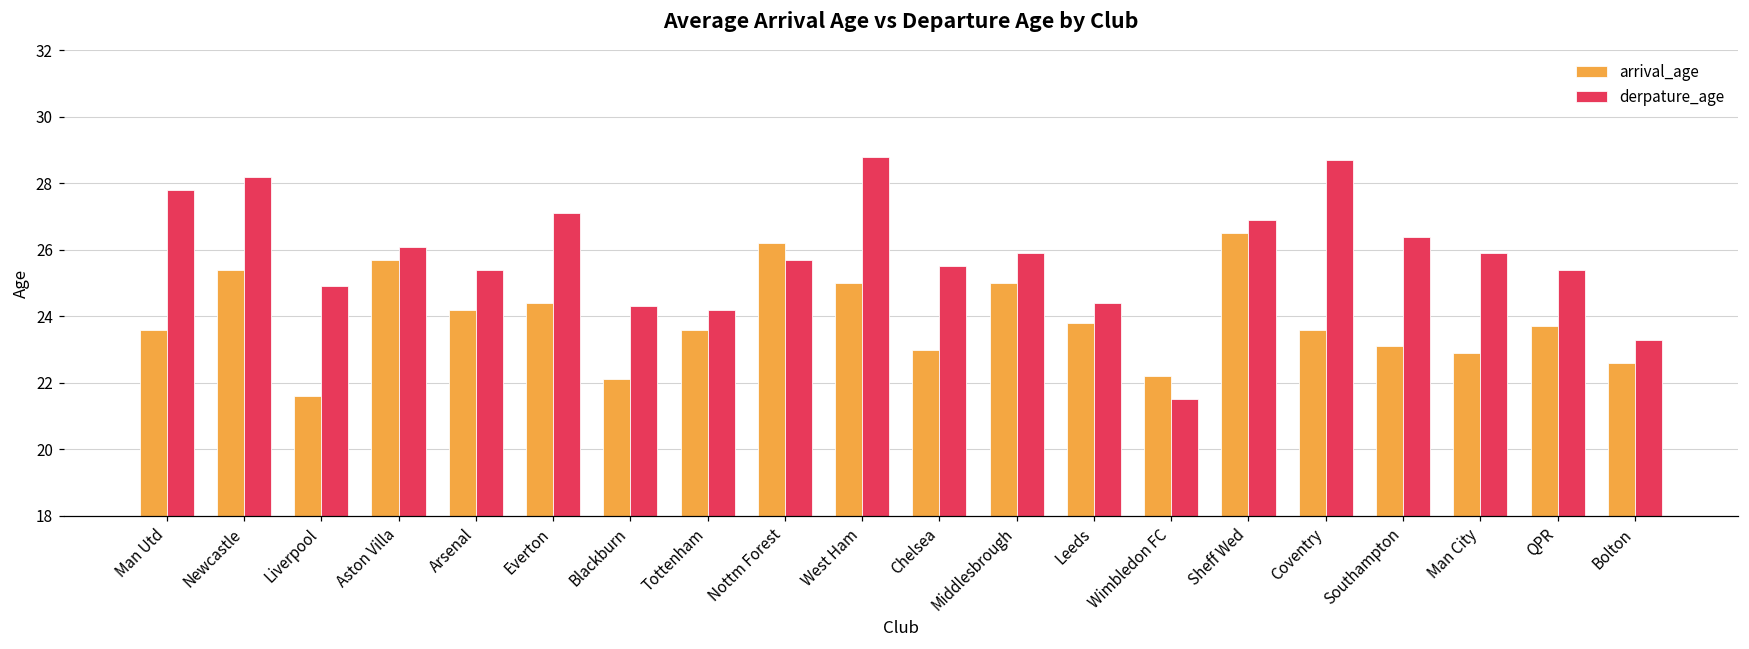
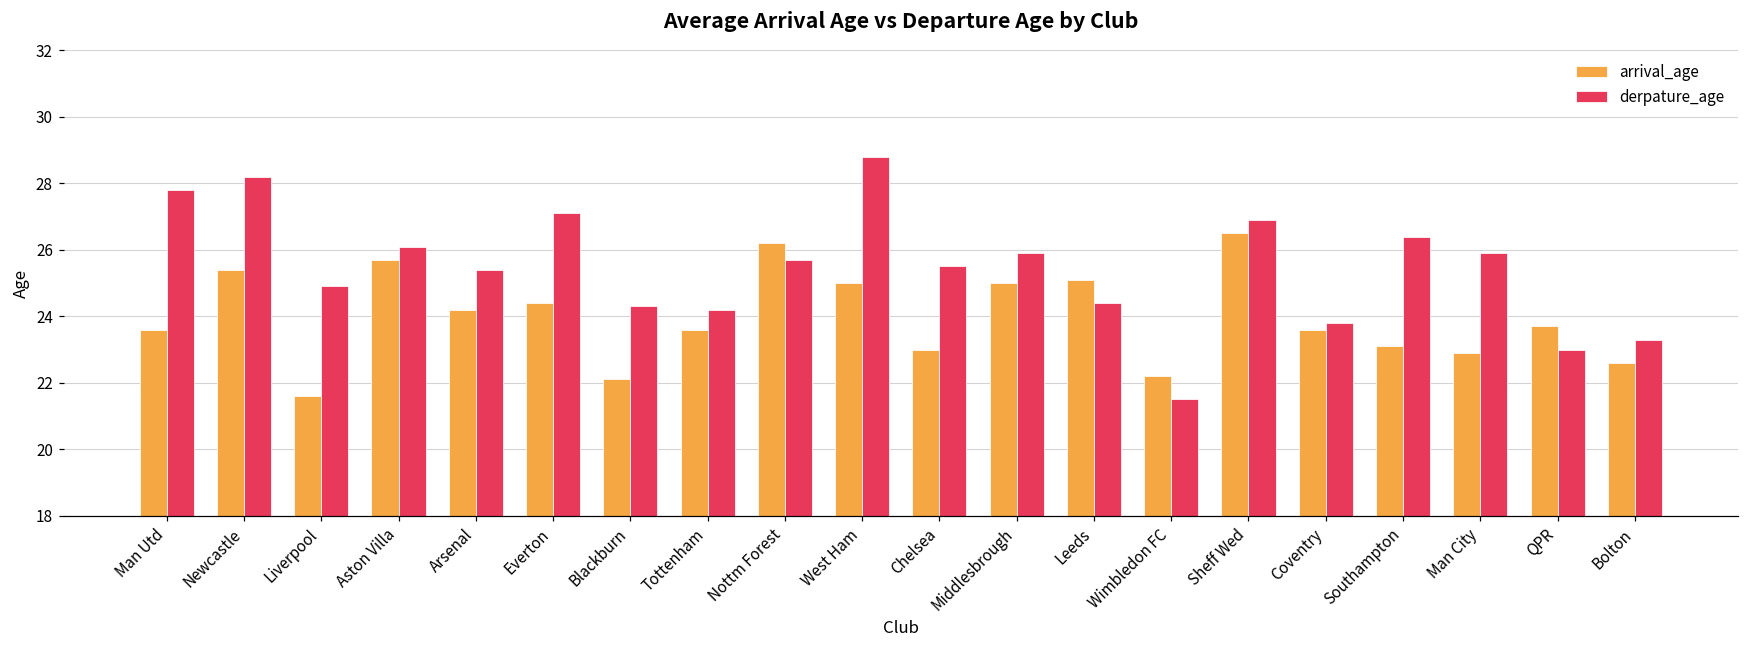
  {
    "arrival_age": {
      "Man Utd": 23.6,
      "Newcastle": 25.4,
      "Liverpool": 21.6,
      "Aston Villa": 25.7,
      "Arsenal": 24.2,
      "Everton": 24.4,
      "Blackburn": 22.1,
      "Tottenham": 23.6,
      "Nottm Forest": 26.2,
      "West Ham": 25.0,
      "Chelsea": 23.0,
      "Middlesbrough": 25.0,
-     "Leeds": 23.8,
+     "Leeds": 25.1,
      "Wimbledon FC": 22.2,
      "Sheff Wed": 26.5,
      "Coventry": 23.6,
      "Southampton": 23.1,
      "Man City": 22.9,
      "QPR": 23.7,
      "Bolton": 22.6
    },
    "derpature_age": {
      "Man Utd": 27.8,
      "Newcastle": 28.2,
      "Liverpool": 24.9,
      "Aston Villa": 26.1,
      "Arsenal": 25.4,
      "Everton": 27.1,
      "Blackburn": 24.3,
      "Tottenham": 24.2,
      "Nottm Forest": 25.7,
      "West Ham": 28.8,
      "Chelsea": 25.5,
      "Middlesbrough": 25.9,
      "Leeds": 24.4,
      "Wimbledon FC": 21.5,
      "Sheff Wed": 26.9,
-     "Coventry": 28.7,
+     "Coventry": 23.8,
      "Southampton": 26.4,
      "Man City": 25.9,
-     "QPR": 25.4,
+     "QPR": 23.0,
      "Bolton": 23.3
    }
  }
